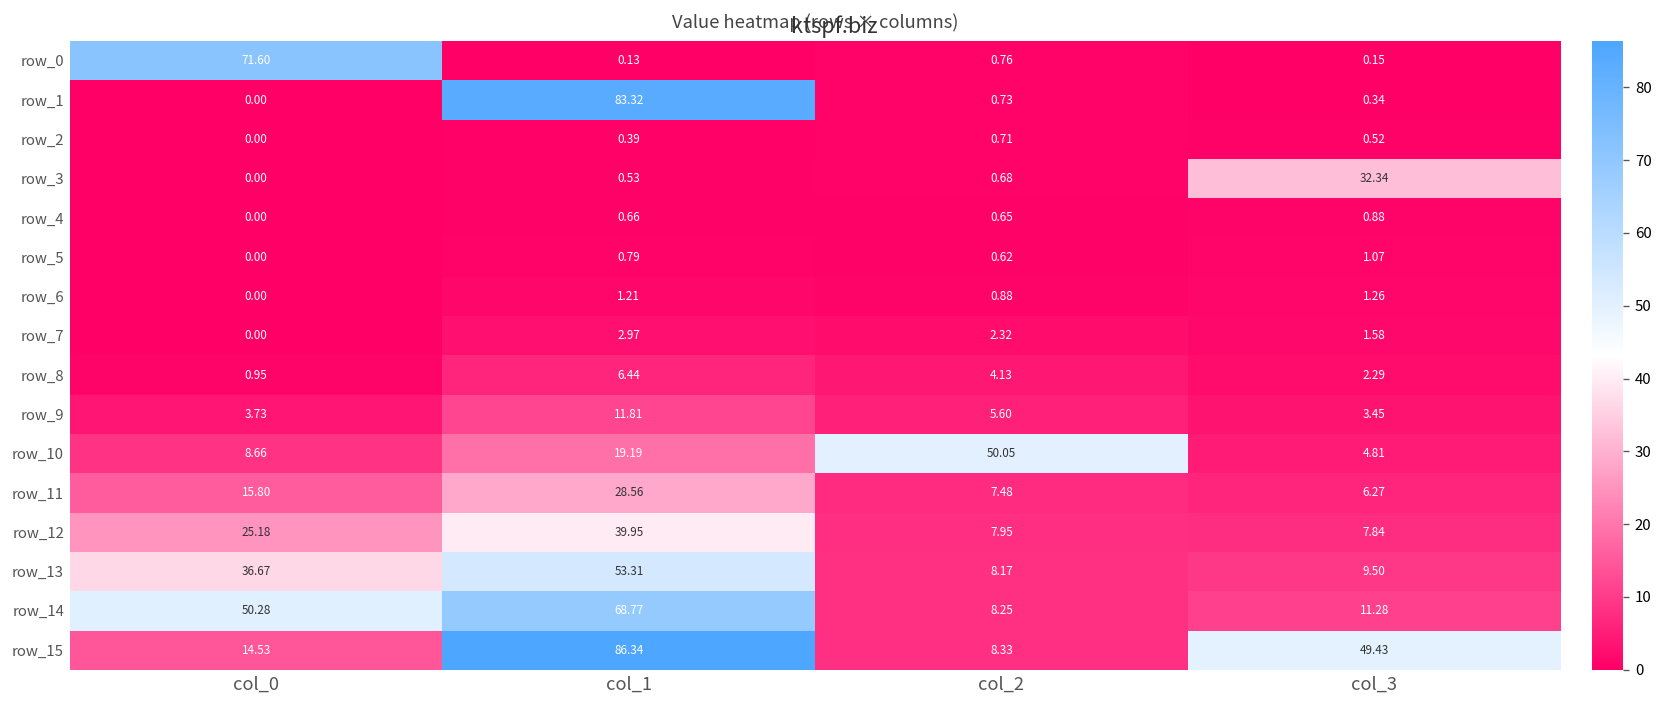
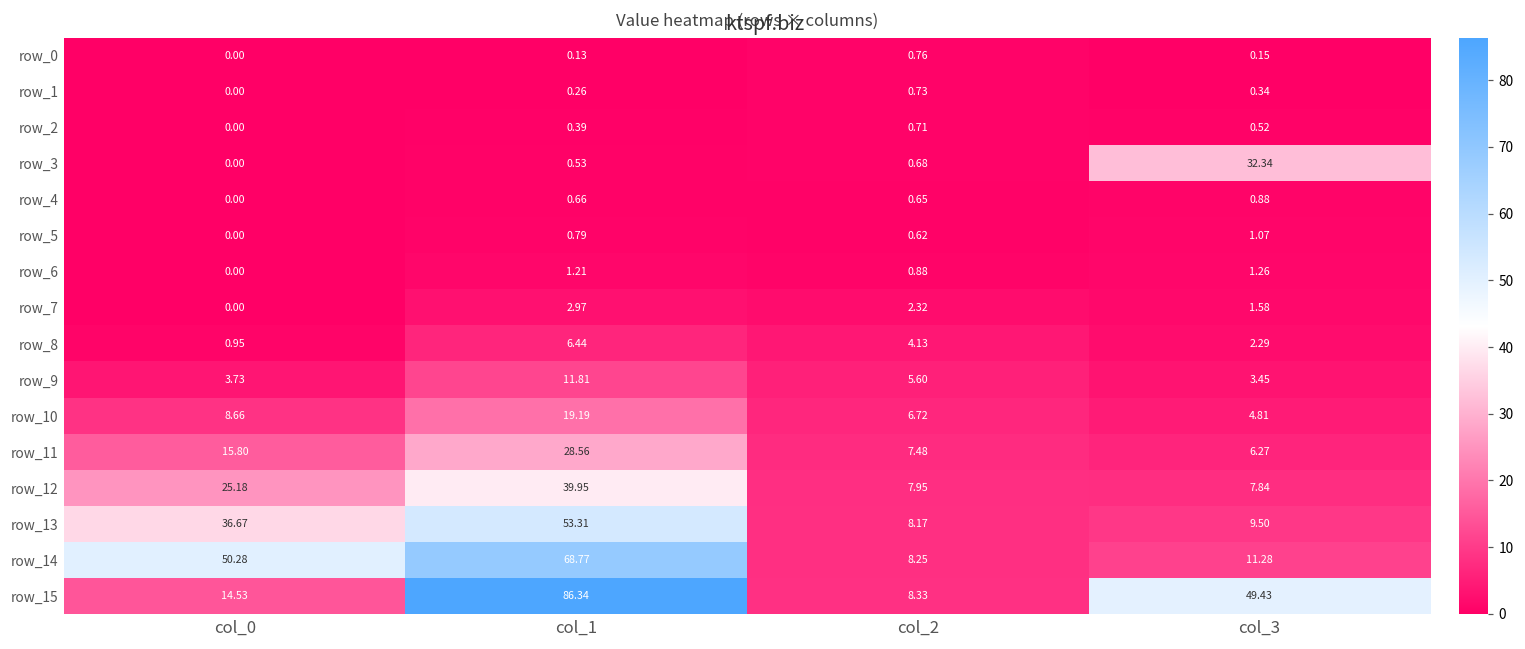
  {
    "row_0": {
-     "col_0": 71.60,
+     "col_0": 0.00,
      "col_1": 0.13,
      "col_2": 0.76,
      "col_3": 0.15
    },
    "row_1": {
      "col_0": 0.00,
-     "col_1": 83.32,
+     "col_1": 0.26,
      "col_2": 0.73,
      "col_3": 0.34
    },
    "row_2": {
      "col_0": 0.00,
      "col_1": 0.39,
      "col_2": 0.71,
      "col_3": 0.52
    },
    "row_3": {
      "col_0": 0.00,
      "col_1": 0.53,
      "col_2": 0.68,
      "col_3": 32.34
    },
    "row_4": {
      "col_0": 0.00,
      "col_1": 0.66,
      "col_2": 0.65,
      "col_3": 0.88
    },
    "row_5": {
      "col_0": 0.00,
      "col_1": 0.79,
      "col_2": 0.62,
      "col_3": 1.07
    },
    "row_6": {
      "col_0": 0.00,
      "col_1": 1.21,
      "col_2": 0.88,
      "col_3": 1.26
    },
    "row_7": {
      "col_0": 0.00,
      "col_1": 2.97,
      "col_2": 2.32,
      "col_3": 1.58
    },
    "row_8": {
      "col_0": 0.95,
      "col_1": 6.44,
      "col_2": 4.13,
      "col_3": 2.29
    },
    "row_9": {
      "col_0": 3.73,
      "col_1": 11.81,
      "col_2": 5.60,
      "col_3": 3.45
    },
    "row_10": {
      "col_0": 8.66,
      "col_1": 19.19,
-     "col_2": 50.05,
+     "col_2": 6.72,
      "col_3": 4.81
    },
    "row_11": {
      "col_0": 15.80,
      "col_1": 28.56,
      "col_2": 7.48,
      "col_3": 6.27
    },
    "row_12": {
      "col_0": 25.18,
      "col_1": 39.95,
      "col_2": 7.95,
      "col_3": 7.84
    },
    "row_13": {
      "col_0": 36.67,
      "col_1": 53.31,
      "col_2": 8.17,
      "col_3": 9.50
    },
    "row_14": {
      "col_0": 50.28,
      "col_1": 68.77,
      "col_2": 8.25,
      "col_3": 11.28
    },
    "row_15": {
      "col_0": 14.53,
      "col_1": 86.34,
      "col_2": 8.33,
      "col_3": 49.43
    }
  }
